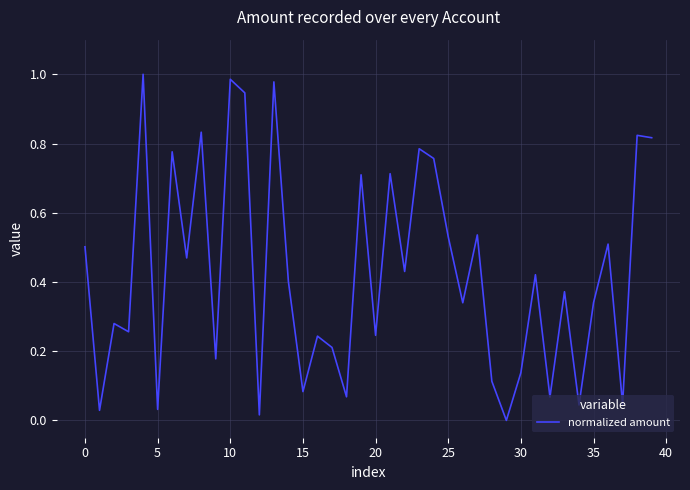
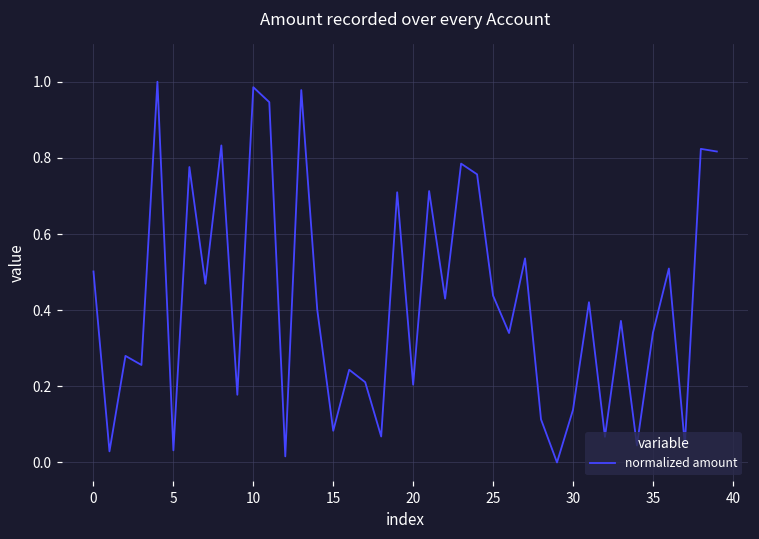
  {
    "0": 0.50,
    "5": 0.03,
    "10": 0.99,
    "15": 0.08,
-   "20": 0.25,
-   "25": 0.53,
+   "20": 0.20,
+   "25": 0.44,
    "30": 0.14,
    "35": 0.34
  }
